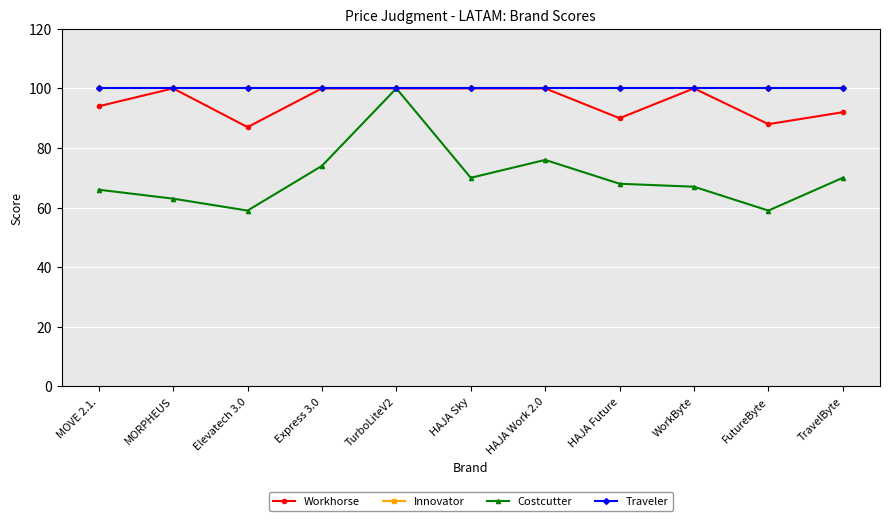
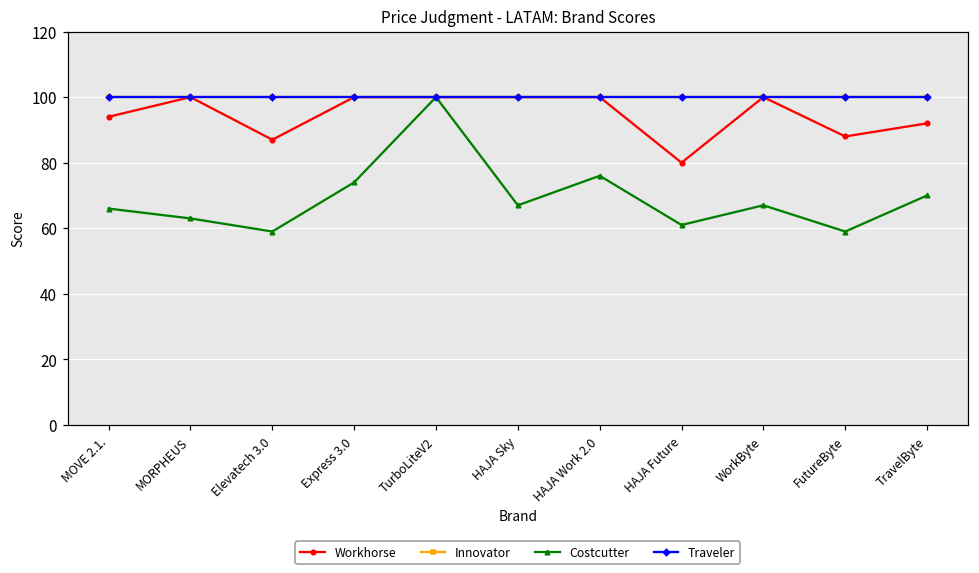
  {
    "Workhorse": {
      "MOVE 2.1.": 94,
      "Elevatech 3.0": 87,
-     "HAJA Future": 90,
+     "HAJA Future": 80,
      "FutureByte": 88,
      "TravelByte": 92
    },
    "Traveler": {
      "MOVE 2.1.": 100,
      "Elevatech 3.0": 100,
      "HAJA Future": 100,
      "FutureByte": 100,
      "TravelByte": 100
    },
    "Costcutter": {
      "MOVE 2.1.": 66,
      "MORPHEUS": 63,
      "Elevatech 3.0": 59,
      "Express 3.0": 74,
-     "HAJA Sky": 70,
+     "HAJA Sky": 67,
      "HAJA Work 2.0": 76,
-     "HAJA Future": 68,
+     "HAJA Future": 61,
      "WorkByte": 67,
      "FutureByte": 59,
      "TravelByte": 70
    }
  }
